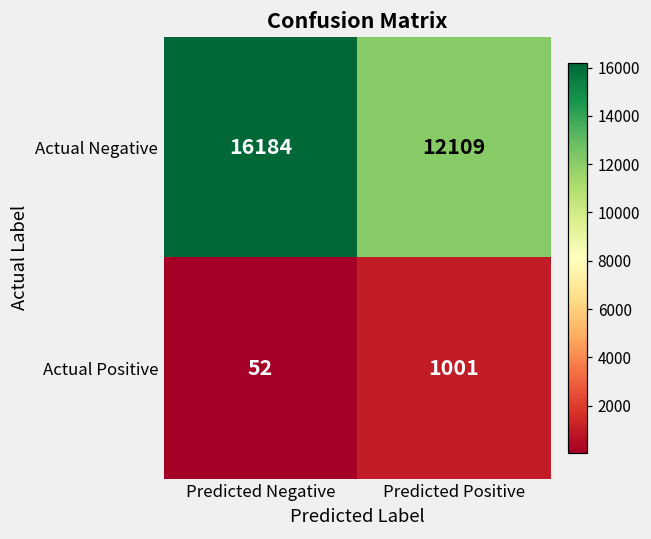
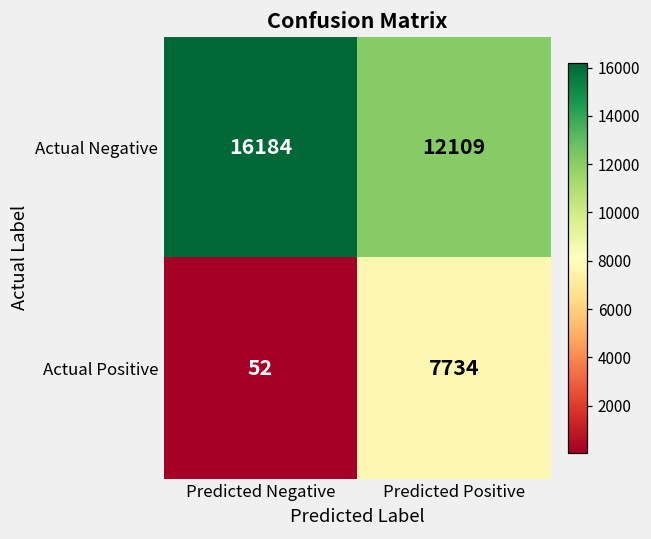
  {
    "Actual Negative": {
      "Predicted Negative": 16184,
      "Predicted Positive": 12109
    },
    "Actual Positive": {
      "Predicted Negative": 52,
-     "Predicted Positive": 1001
+     "Predicted Positive": 7734
    }
  }
